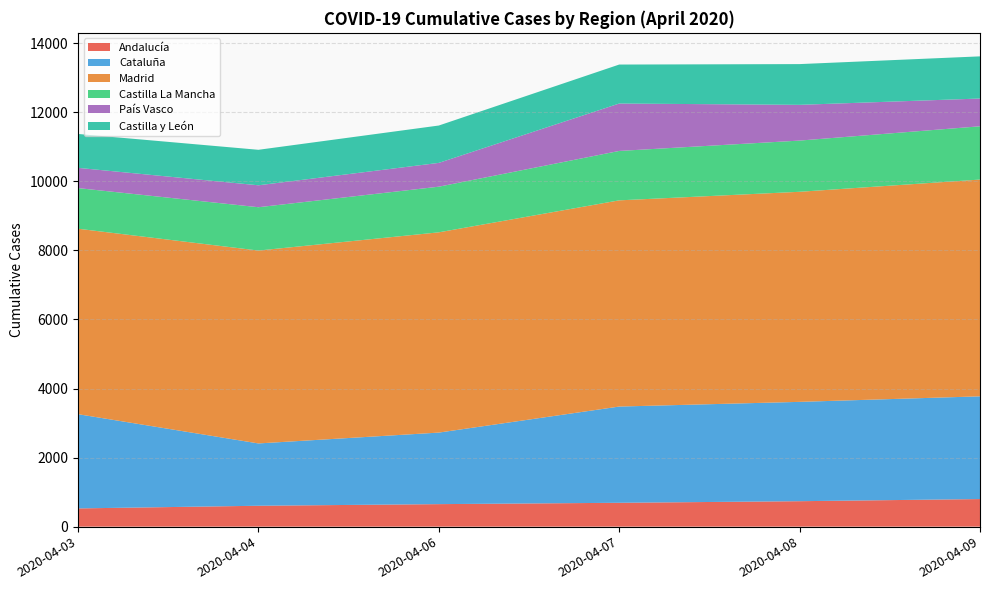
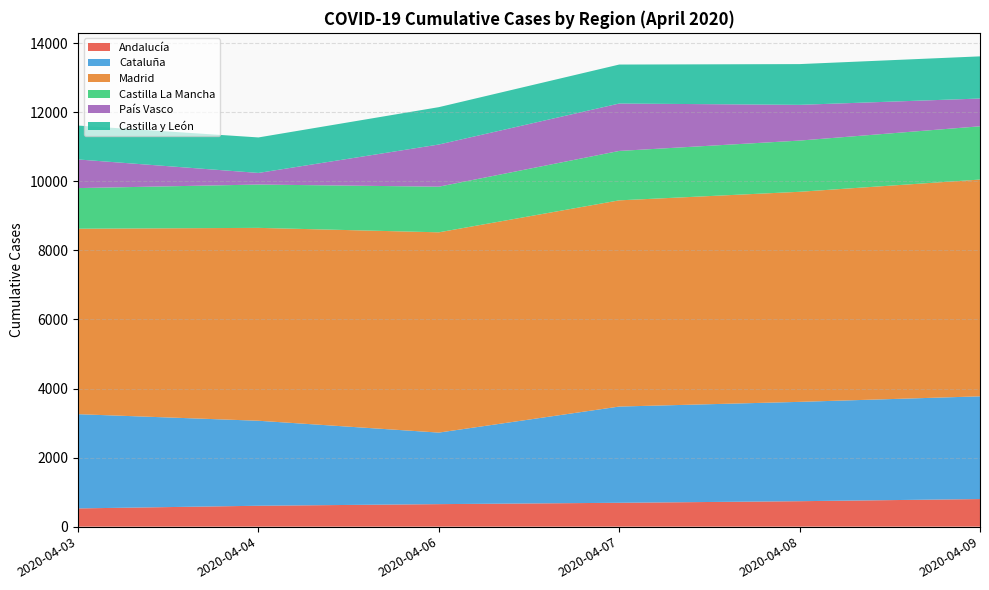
  {
    "Cataluña": {
      "2020-04-03": 2700,
-     "2020-04-04": 1800,
+     "2020-04-04": 2500,
      "2020-04-06": 2100,
      "2020-04-07": 2800,
      "2020-04-08": 2900,
      "2020-04-09": 3000
    },
    "País Vasco": {
-     "2020-04-03": 600,
-     "2020-04-04": 600,
-     "2020-04-06": 700,
+     "2020-04-03": 800,
+     "2020-04-04": 300,
+     "2020-04-06": 1200,
      "2020-04-07": 1400,
      "2020-04-08": 1000,
      "2020-04-09": 800
    }
  }
